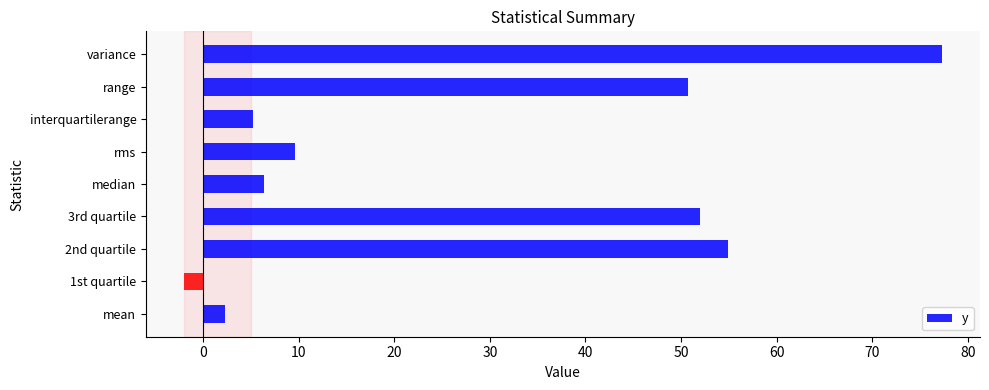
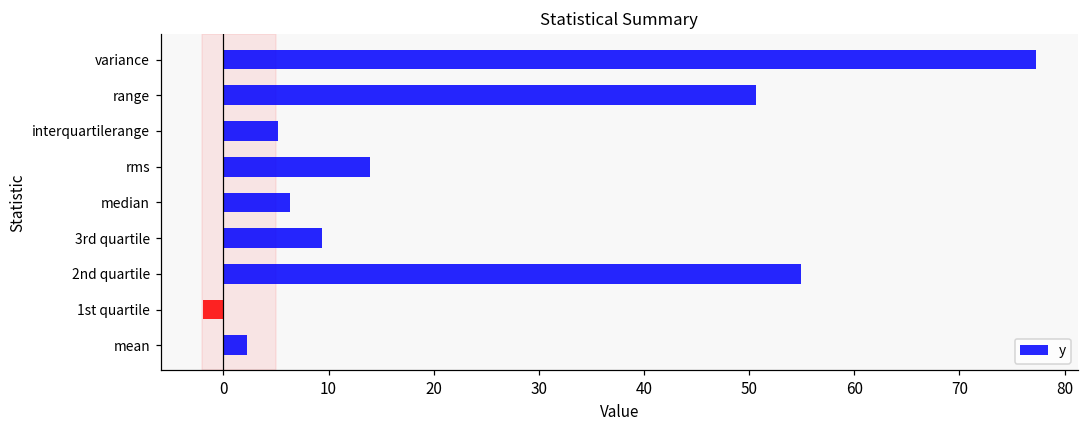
  {
    "variance": 77,
    "range": 51,
    "interquartilerange": 5,
-   "rms": 10,
+   "rms": 14,
    "median": 6,
-   "3rd quartile": 52,
+   "3rd quartile": 9,
    "2nd quartile": 55,
    "1st quartile": -2,
    "mean": 2
  }
